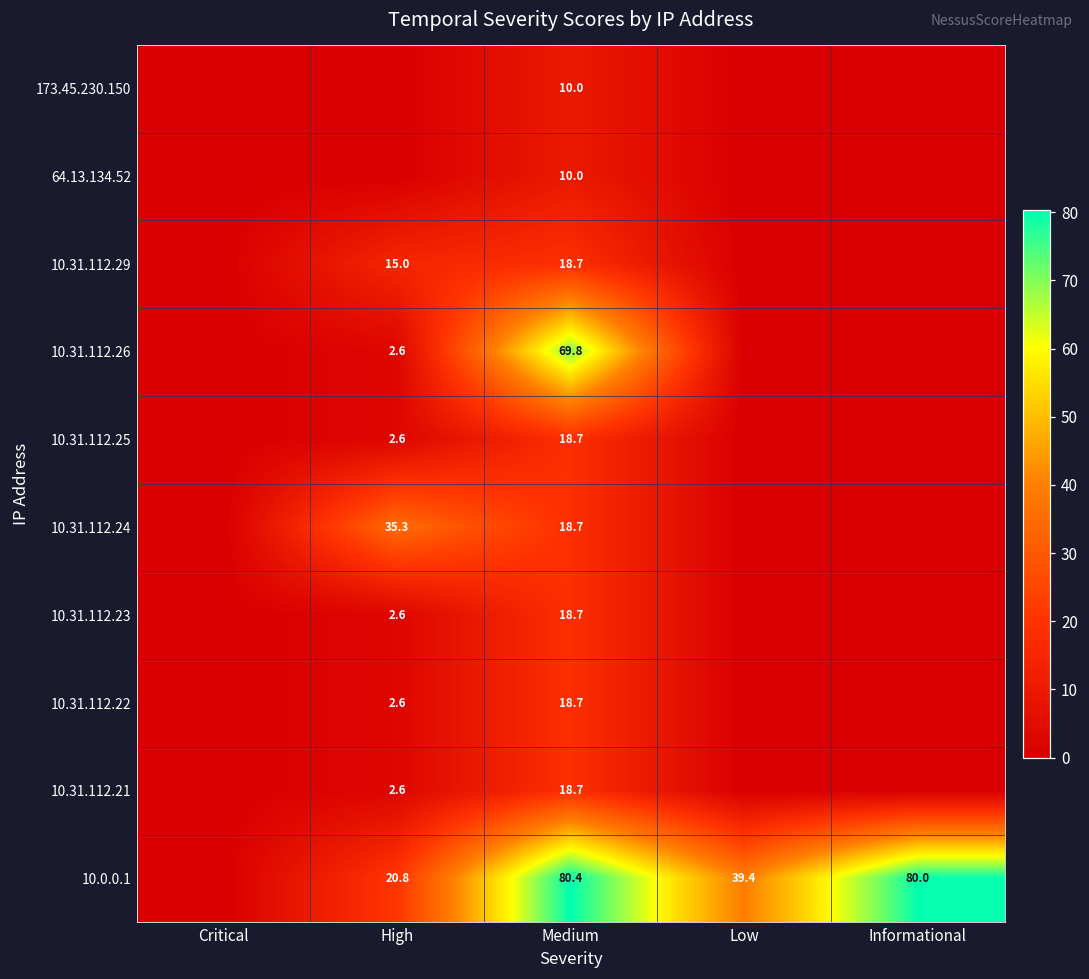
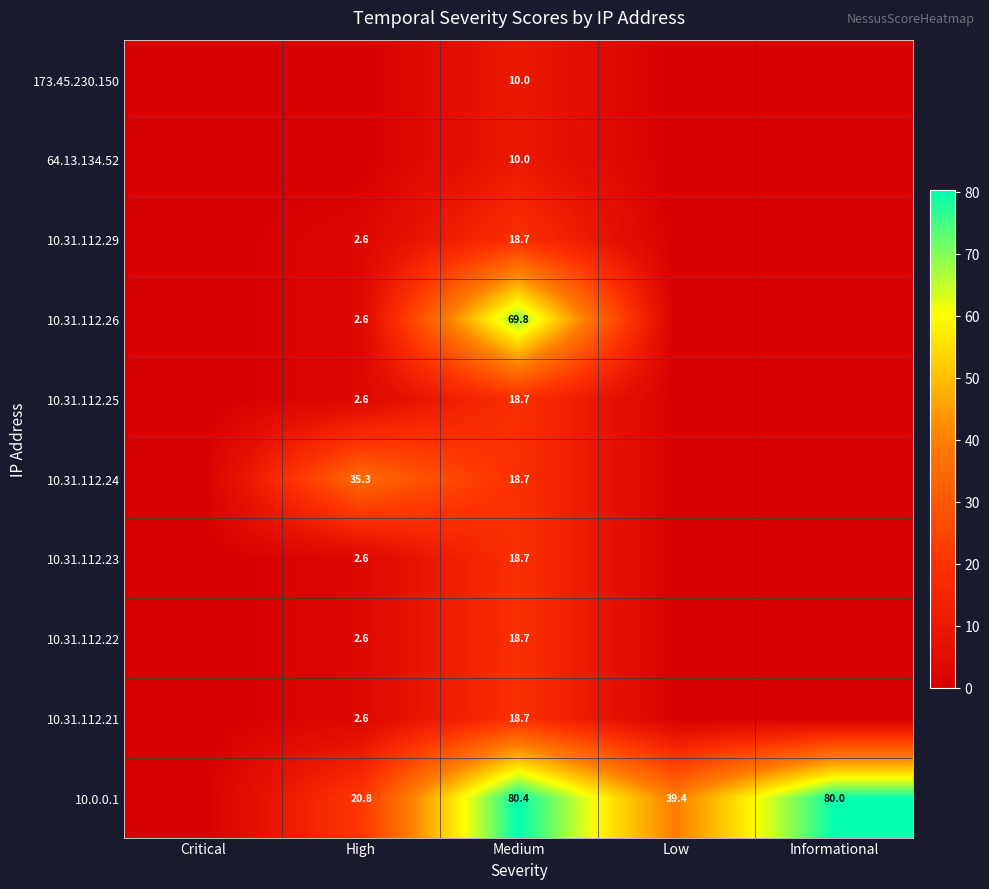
  {
    "173.45.230.150": {
      "Medium": 10.0
    },
    "64.13.134.52": {
      "Medium": 10.0
    },
    "10.31.112.29": {
-     "High": 15.0,
+     "High": 2.6,
      "Medium": 18.7
    },
    "10.31.112.26": {
      "High": 2.6,
      "Medium": 69.8
    },
    "10.31.112.25": {
      "High": 2.6,
      "Medium": 18.7
    },
    "10.31.112.24": {
      "High": 35.3,
      "Medium": 18.7
    },
    "10.31.112.23": {
      "High": 2.6,
      "Medium": 18.7
    },
    "10.31.112.22": {
      "High": 2.6,
      "Medium": 18.7
    },
    "10.31.112.21": {
      "High": 2.6,
      "Medium": 18.7
    },
    "10.0.0.1": {
      "High": 20.8,
      "Medium": 80.4,
      "Low": 39.4,
      "Informational": 80.0
    }
  }
